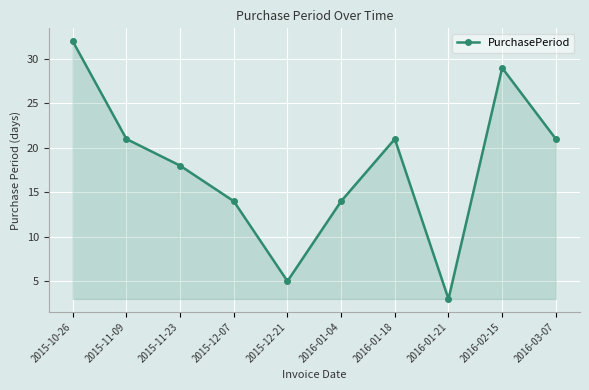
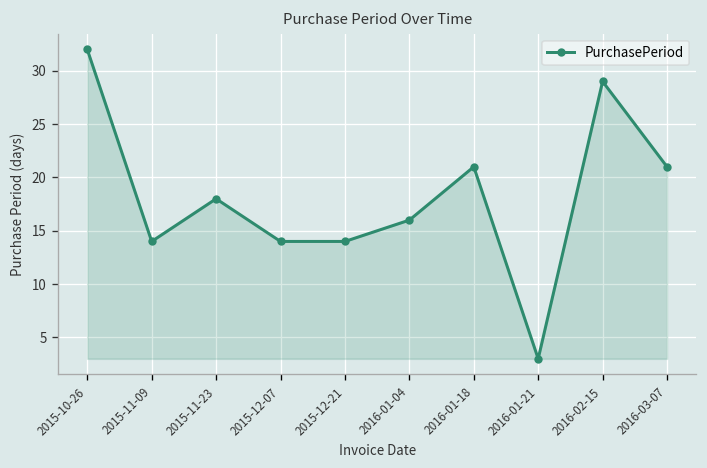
  {
    "2015-10-26": 32,
-   "2015-11-09": 21,
+   "2015-11-09": 14,
    "2015-11-23": 18,
    "2015-12-07": 14,
-   "2015-12-21": 5,
-   "2016-01-04": 14,
+   "2015-12-21": 14,
+   "2016-01-04": 16,
    "2016-01-18": 21,
    "2016-01-21": 3,
    "2016-02-15": 29,
    "2016-03-07": 21
  }
